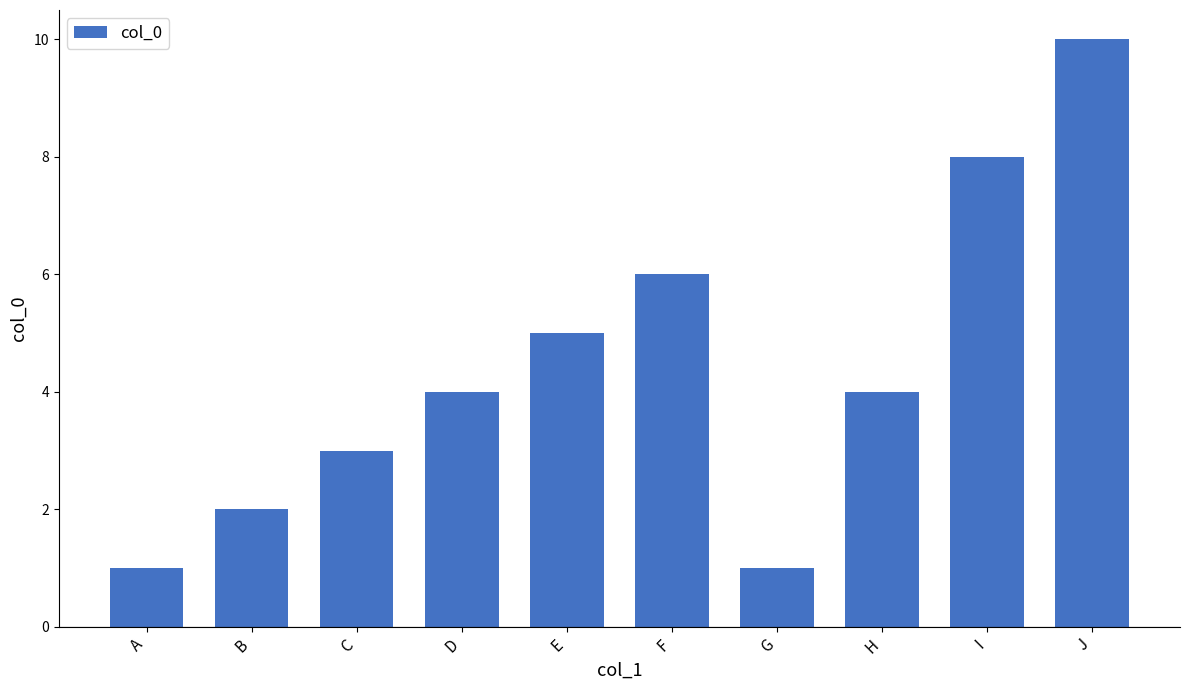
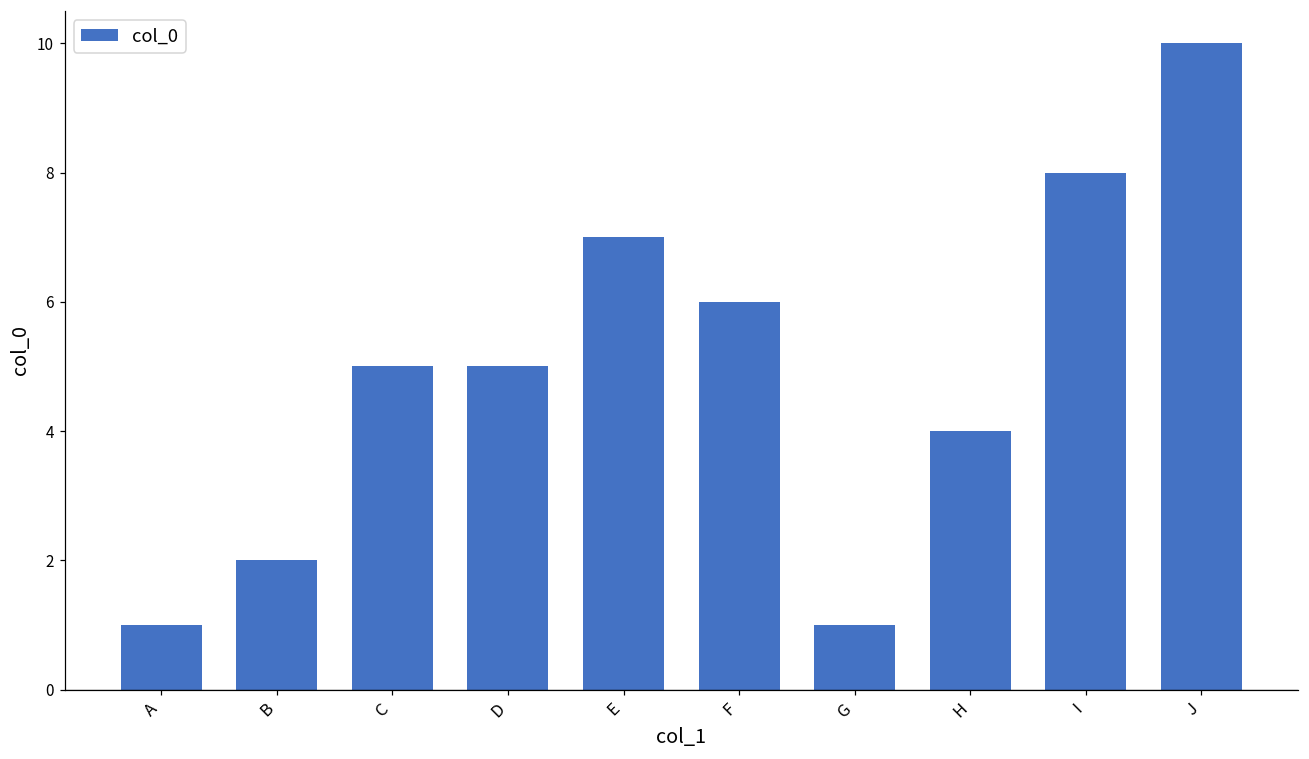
  {
    "A": 1,
    "B": 2,
-   "C": 3,
-   "D": 4,
-   "E": 5,
+   "C": 5,
+   "D": 5,
+   "E": 7,
    "F": 6,
    "G": 1,
    "H": 4,
    "I": 8,
    "J": 10
  }
